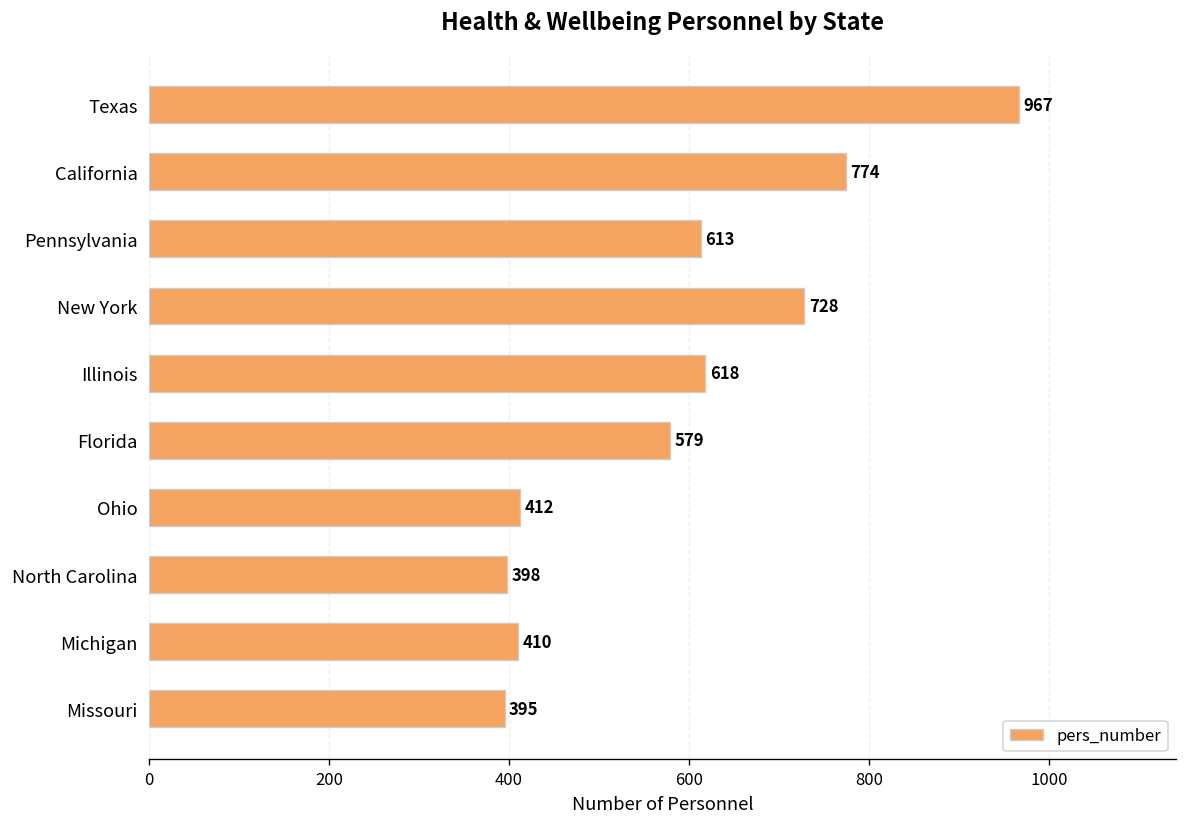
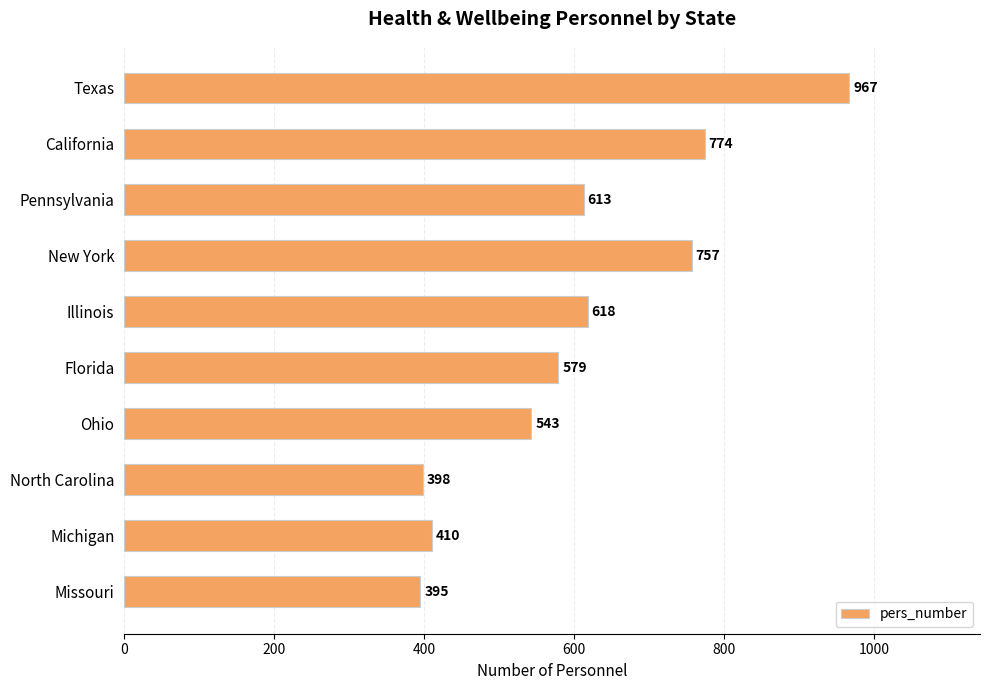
  {
    "Texas": 967,
    "California": 774,
    "Pennsylvania": 613,
-   "New York": 728,
+   "New York": 757,
    "Illinois": 618,
    "Florida": 579,
-   "Ohio": 412,
+   "Ohio": 543,
    "North Carolina": 398,
    "Michigan": 410,
    "Missouri": 395
  }
